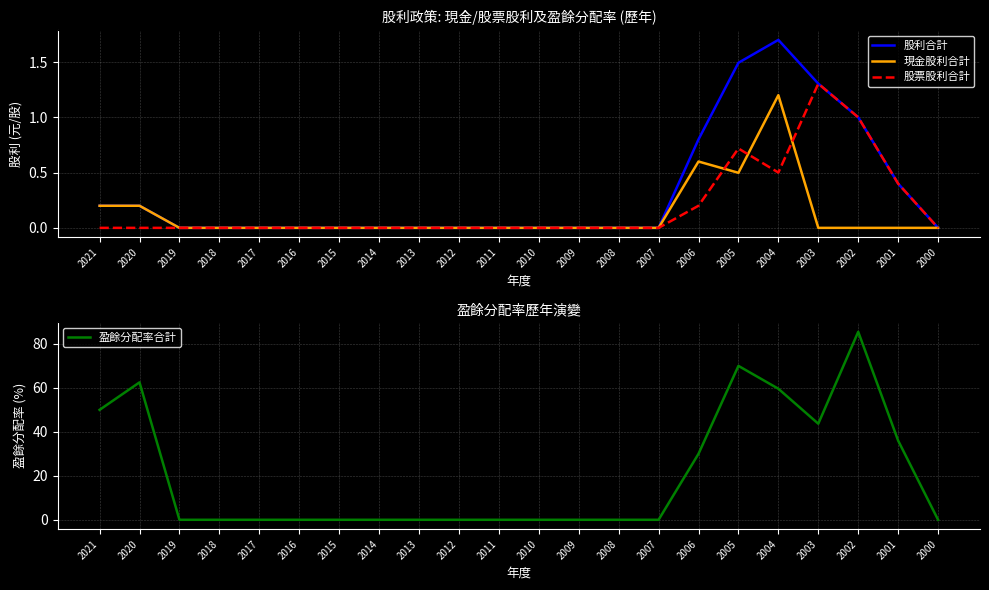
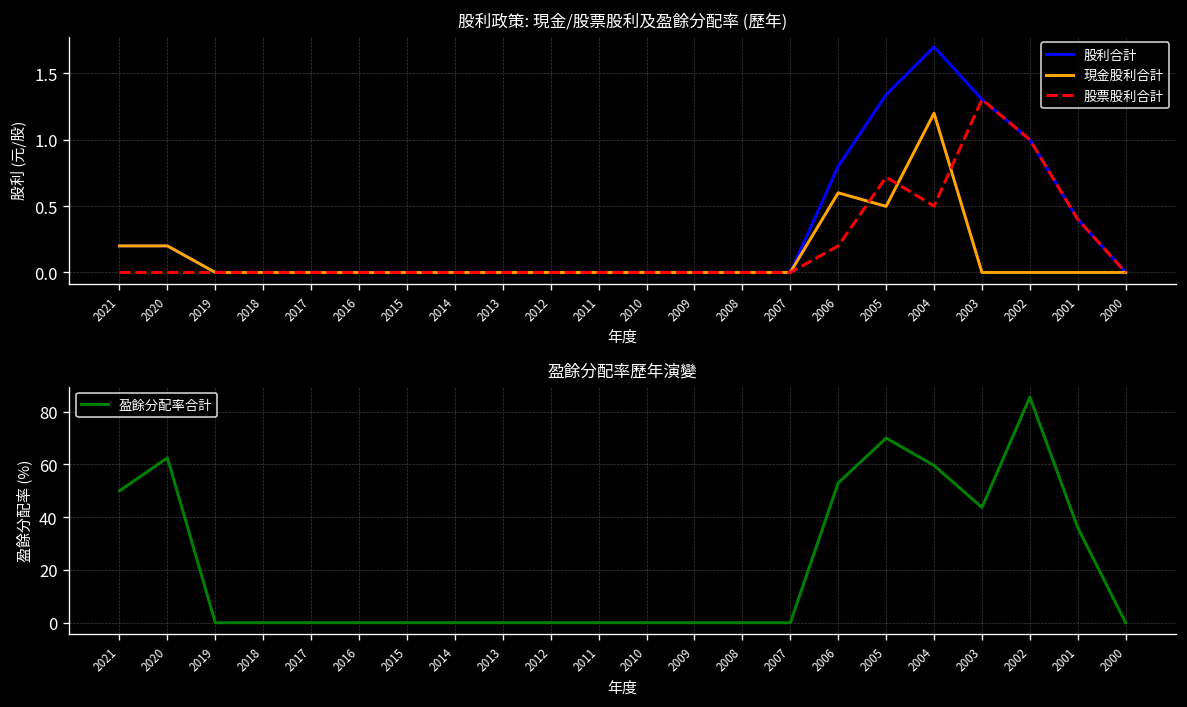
  {
    "股利政策: 現金/股票股利及盈餘分配率 (歷年)": {
      "股利合計": {
        "2006": 0.80,
-       "2005": 1.49,
+       "2005": 1.34,
        "2004": 1.70
      },
      "現金股利合計": {
        "2006": 0.60,
        "2005": 0.50,
        "2004": 1.20,
        "2003": 0.00,
        "2002": 0.00,
        "2001": 0.00
      },
      "股票股利合計": {
        "2021": 0.00,
        "2020": 0.00,
        "2006": 0.20,
        "2005": 0.72,
        "2004": 0.50
      }
    },
    "盈餘分配率歷年演變": {
      "2021": 50,
      "2020": 63,
      "2019": 0,
      "2018": 0,
      "2017": 0,
      "2016": 0,
      "2015": 0,
      "2014": 0,
      "2013": 0,
      "2012": 0,
      "2011": 0,
      "2010": 0,
      "2009": 0,
      "2008": 0,
      "2007": 0,
-     "2006": 30,
+     "2006": 53,
      "2005": 70,
      "2004": 60,
      "2003": 44,
      "2002": 86,
      "2001": 36,
      "2000": 0
    }
  }
